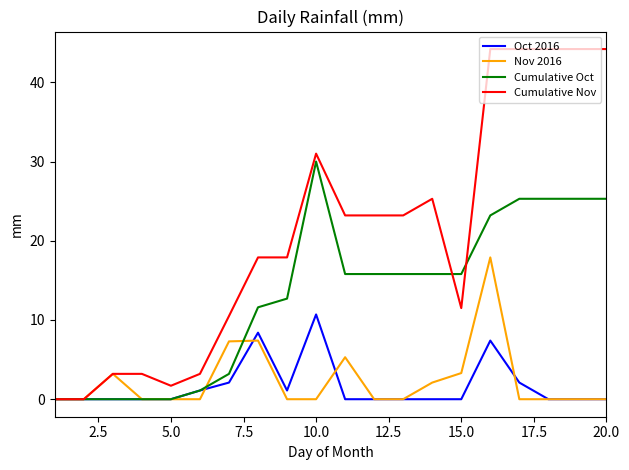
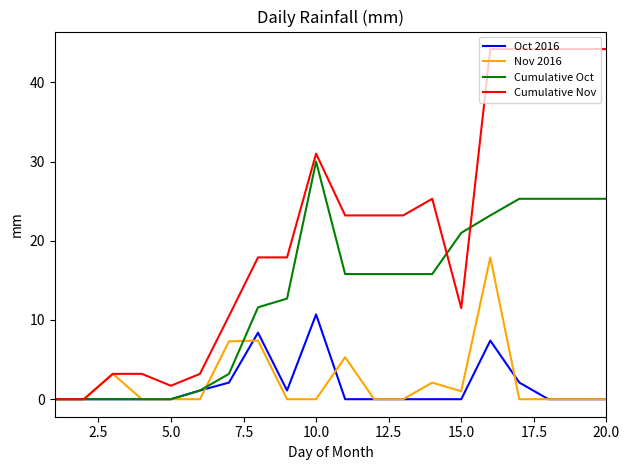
  {
    "Oct 2016": {
      "10.0": 11,
      "15.0": 0
    },
    "Nov 2016": {
      "10.0": 0,
-     "15.0": 3
+     "15.0": 1
    },
    "Cumulative Oct": {
      "10.0": 30,
-     "15.0": 16,
+     "15.0": 21,
      "20.0": 25
    },
    "Cumulative Nov": {
      "5.0": 2,
      "10.0": 31,
      "15.0": 12,
      "20.0": 44
    }
  }
